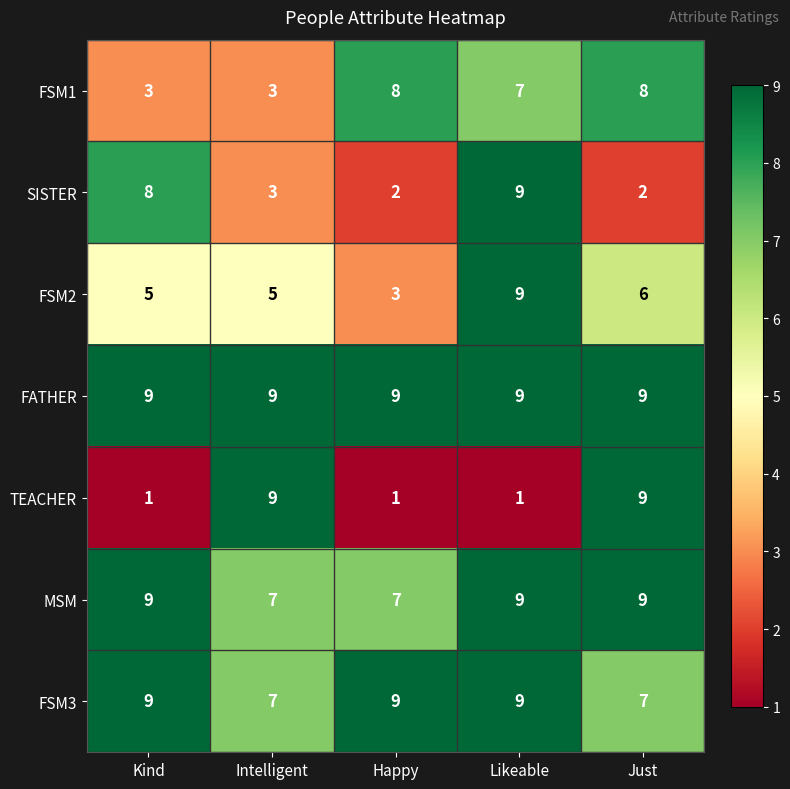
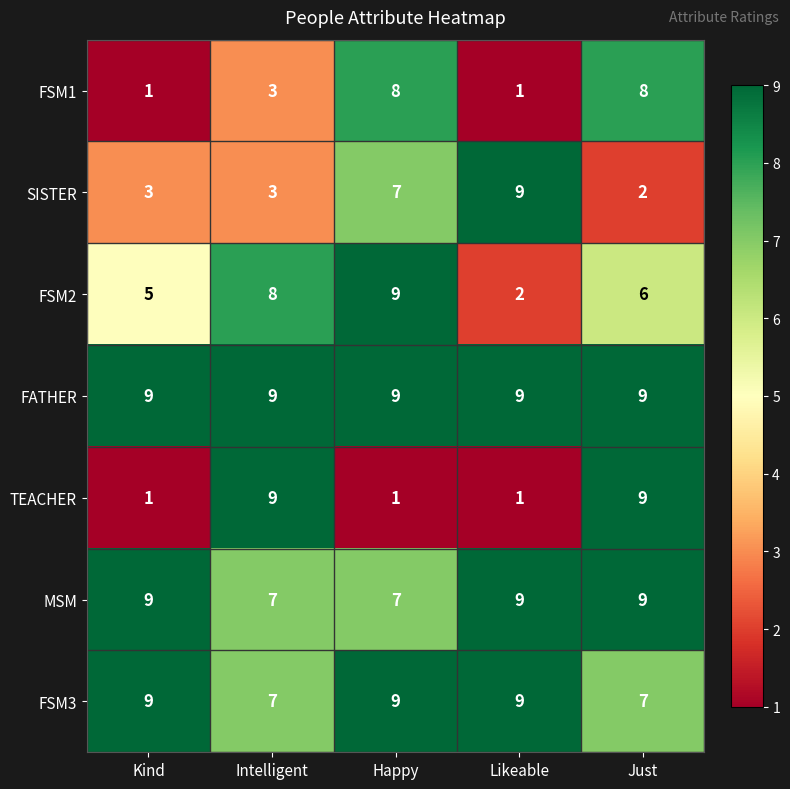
  {
    "FSM1": {
-     "Kind": 3,
+     "Kind": 1,
      "Intelligent": 3,
      "Happy": 8,
-     "Likeable": 7,
+     "Likeable": 1,
      "Just": 8
    },
    "SISTER": {
-     "Kind": 8,
+     "Kind": 3,
      "Intelligent": 3,
-     "Happy": 2,
+     "Happy": 7,
      "Likeable": 9,
      "Just": 2
    },
    "FSM2": {
      "Kind": 5,
-     "Intelligent": 5,
-     "Happy": 3,
-     "Likeable": 9,
+     "Intelligent": 8,
+     "Happy": 9,
+     "Likeable": 2,
      "Just": 6
    },
    "FATHER": {
      "Kind": 9,
      "Intelligent": 9,
      "Happy": 9,
      "Likeable": 9,
      "Just": 9
    },
    "TEACHER": {
      "Kind": 1,
      "Intelligent": 9,
      "Happy": 1,
      "Likeable": 1,
      "Just": 9
    },
    "MSM": {
      "Kind": 9,
      "Intelligent": 7,
      "Happy": 7,
      "Likeable": 9,
      "Just": 9
    },
    "FSM3": {
      "Kind": 9,
      "Intelligent": 7,
      "Happy": 9,
      "Likeable": 9,
      "Just": 7
    }
  }
